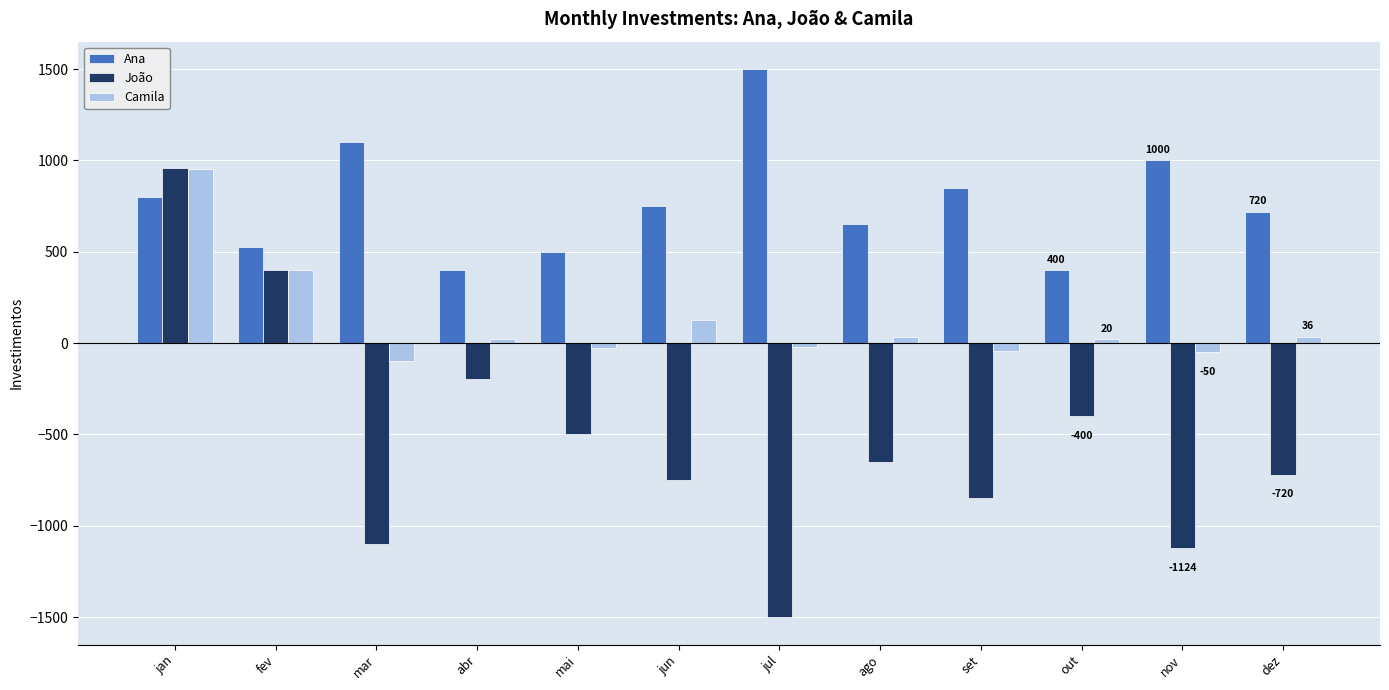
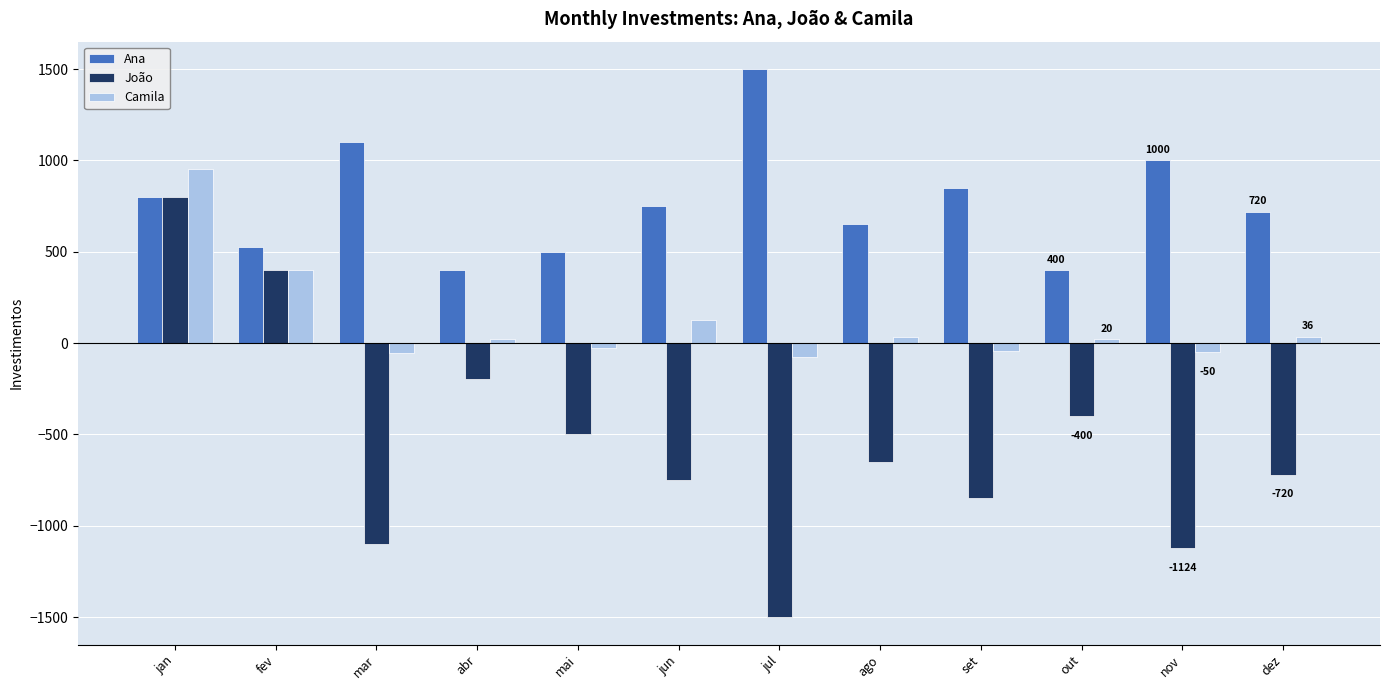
  {
    "Ana": {
      "out": 400,
      "nov": 1000,
      "dez": 720
    },
    "João": {
-     "jan": 960,
+     "jan": 800,
      "fev": 400,
      "mar": -1100,
      "abr": -200,
      "mai": -500,
      "jun": -750,
      "jul": -1500,
      "ago": -650,
      "set": -850
    },
    "Camila": {
      "jan": 950,
      "fev": 400,
-     "mar": -100,
+     "mar": -60,
      "abr": 20,
      "mai": -30,
      "jun": 120,
-     "jul": -20,
+     "jul": -80,
      "ago": 30,
      "set": -40
    }
  }
